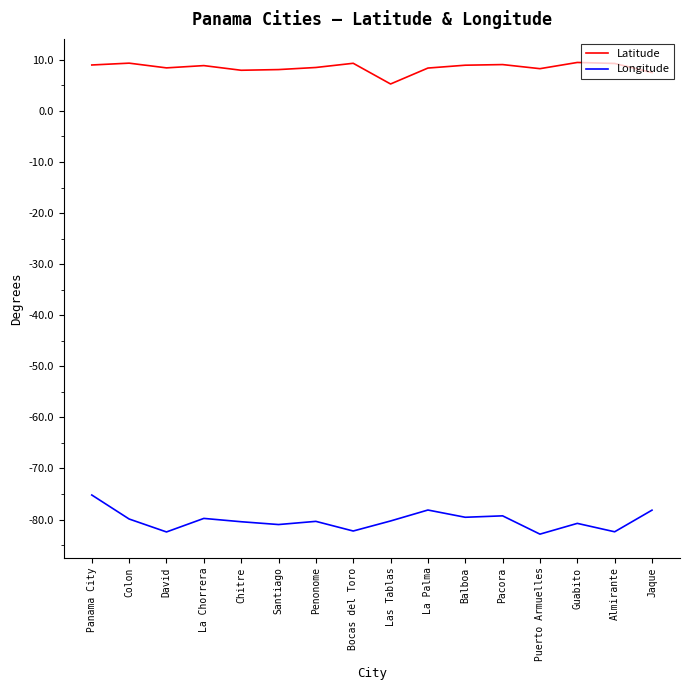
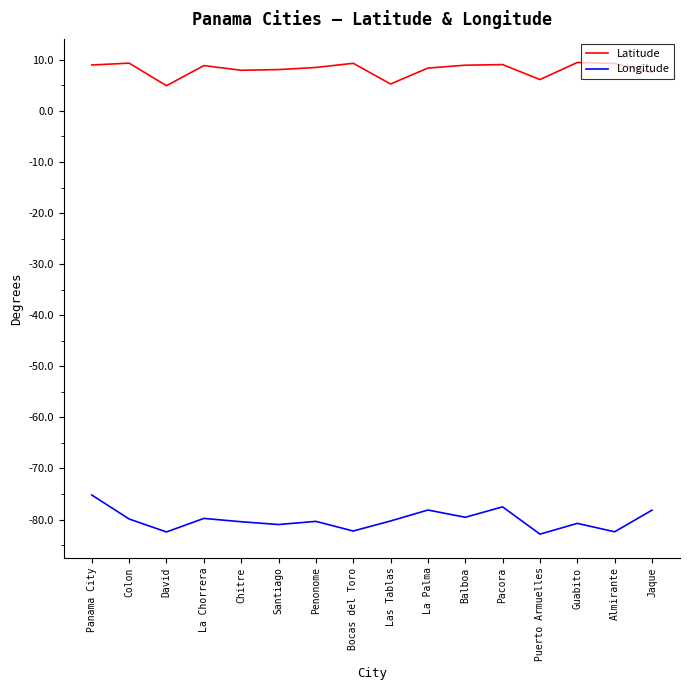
  {
    "Latitude": {
      "Panama City": 9,
      "Colon": 9,
-     "David": 8,
+     "David": 5,
      "La Chorrera": 9,
      "Chitre": 8,
      "Santiago": 8,
      "Penonome": 9,
      "Bocas del Toro": 9,
      "Las Tablas": 5,
      "La Palma": 8,
      "Balboa": 9,
      "Pacora": 9,
-     "Puerto Armuelles": 8,
+     "Puerto Armuelles": 6,
      "Guabito": 9
    },
    "Longitude": {
      "Panama City": -75,
      "Colon": -80,
      "David": -82,
      "La Chorrera": -80,
      "Chitre": -80,
      "Santiago": -81,
      "Penonome": -80,
      "Bocas del Toro": -82,
      "Las Tablas": -80,
      "La Palma": -78,
      "Balboa": -80,
-     "Pacora": -79,
+     "Pacora": -78,
      "Puerto Armuelles": -83,
      "Guabito": -81,
      "Almirante": -82,
      "Jaque": -78
    }
  }
